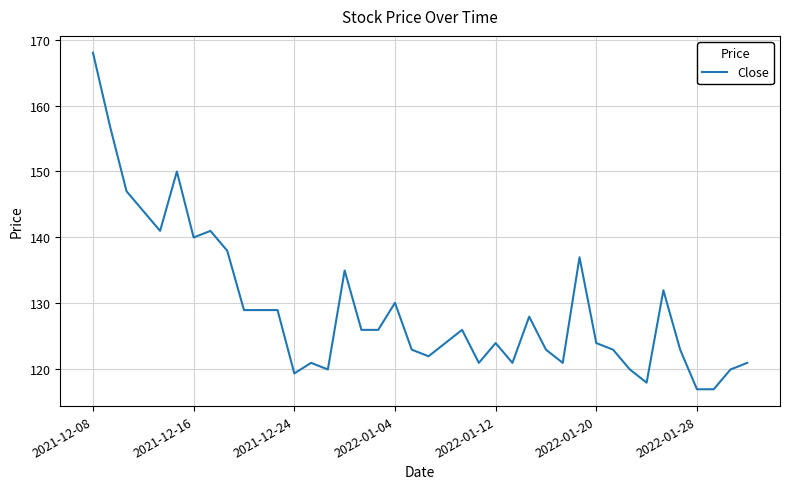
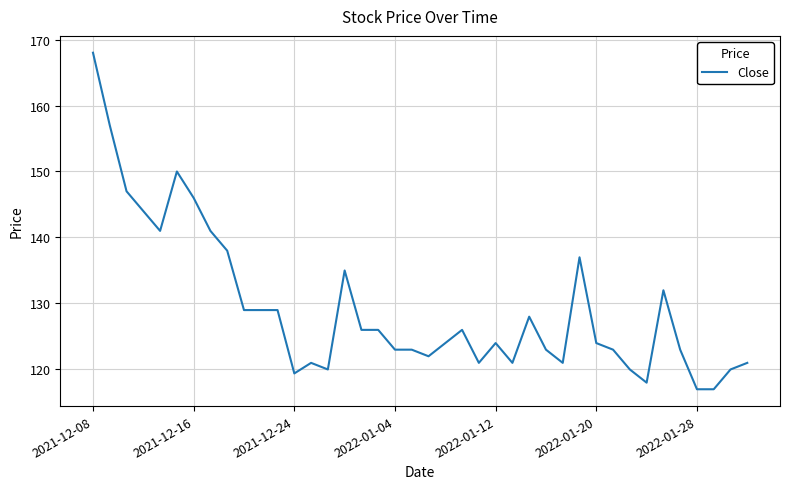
  {
    "2021-12-08": 168,
-   "2021-12-16": 140,
+   "2021-12-16": 146,
    "2021-12-24": 119,
-   "2022-01-04": 130,
+   "2022-01-04": 123,
    "2022-01-12": 124,
    "2022-01-20": 124,
    "2022-01-28": 117
  }
